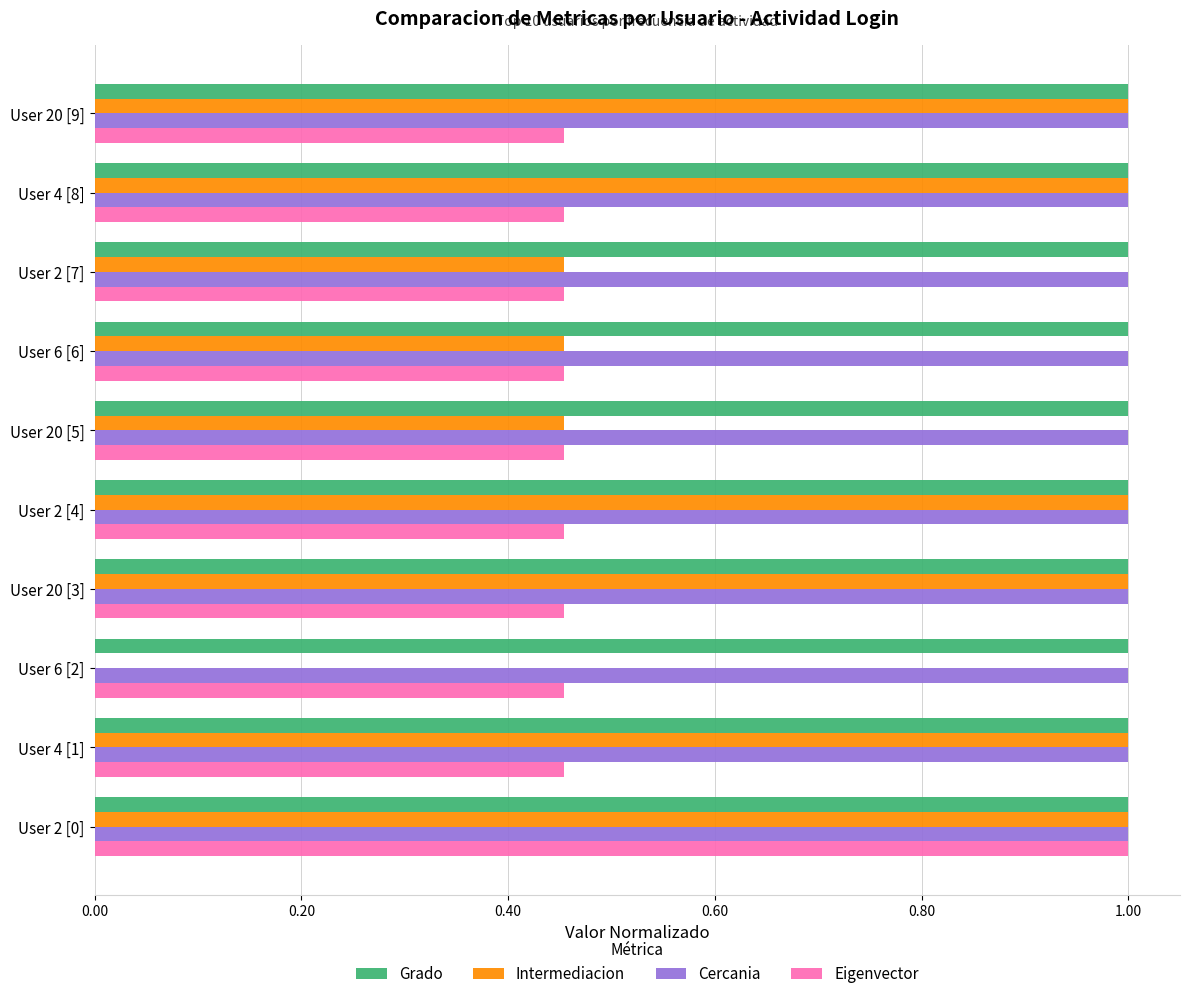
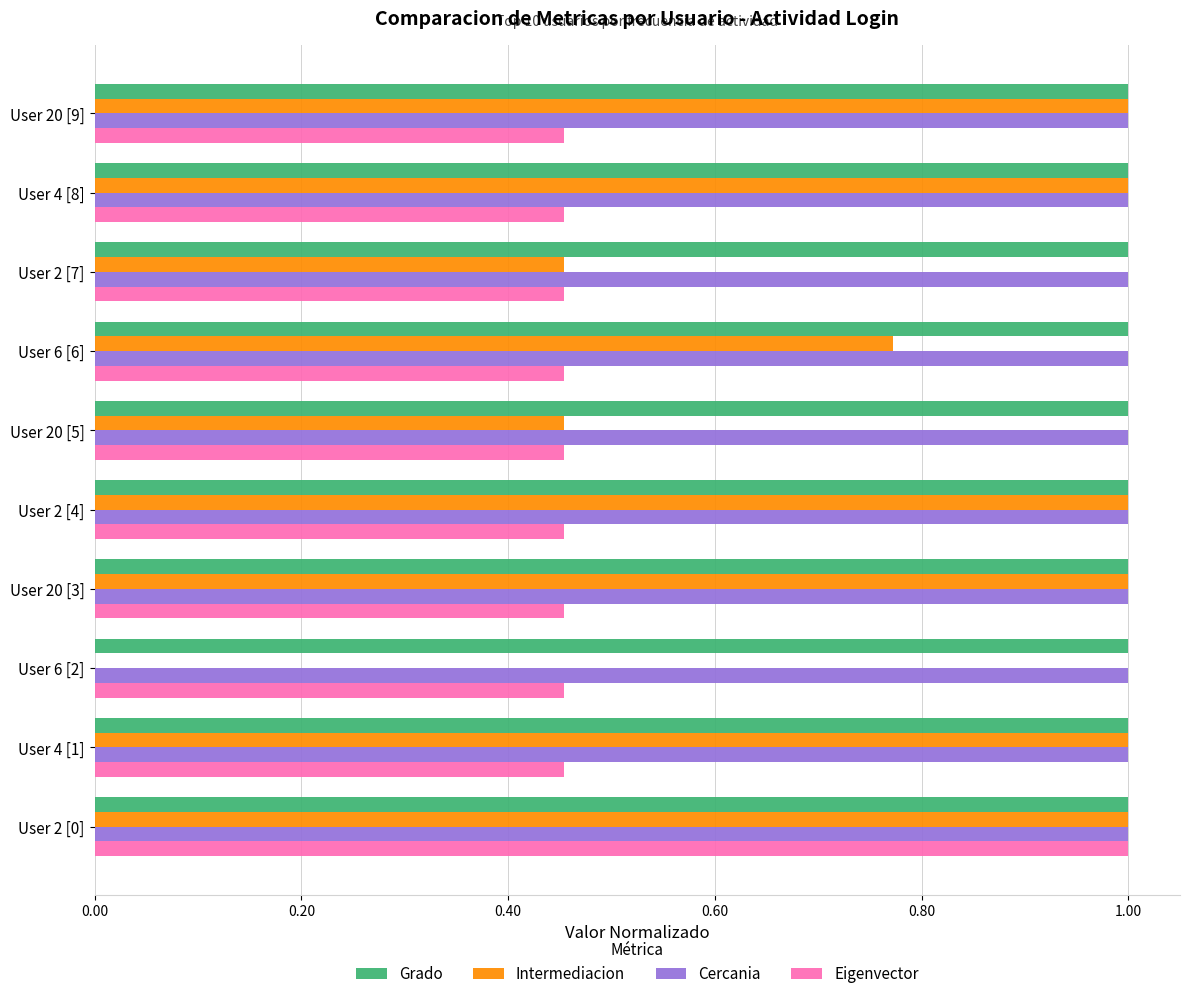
  {
    "Grado": {
      "User 20 [9]": 1.000,
      "User 4 [8]": 1.000,
      "User 2 [7]": 1.000,
      "User 6 [6]": 1.000,
      "User 20 [5]": 1.000,
      "User 2 [4]": 1.000,
      "User 20 [3]": 1.000,
      "User 6 [2]": 1.000,
      "User 4 [1]": 1.000,
      "User 2 [0]": 1.000
    },
    "Intermediacion": {
      "User 20 [9]": 1.000,
      "User 4 [8]": 1.000,
      "User 2 [7]": 0.455,
-     "User 6 [6]": 0.455,
+     "User 6 [6]": 0.773,
      "User 20 [5]": 0.455,
      "User 2 [4]": 1.000,
      "User 20 [3]": 1.000,
      "User 6 [2]": 0.000,
      "User 4 [1]": 1.000,
      "User 2 [0]": 1.000
    },
    "Cercania": {
      "User 20 [9]": 1.000,
      "User 4 [8]": 1.000,
      "User 2 [7]": 1.000,
      "User 6 [6]": 1.000,
      "User 20 [5]": 1.000,
      "User 2 [4]": 1.000,
      "User 20 [3]": 1.000,
      "User 6 [2]": 1.000,
      "User 4 [1]": 1.000,
      "User 2 [0]": 1.000
    },
    "Eigenvector": {
      "User 20 [9]": 0.455,
      "User 4 [8]": 0.455,
      "User 2 [7]": 0.455,
      "User 6 [6]": 0.455,
      "User 20 [5]": 0.455,
      "User 2 [4]": 0.455,
      "User 20 [3]": 0.455,
      "User 6 [2]": 0.455,
      "User 4 [1]": 0.455,
      "User 2 [0]": 1.000
    }
  }
